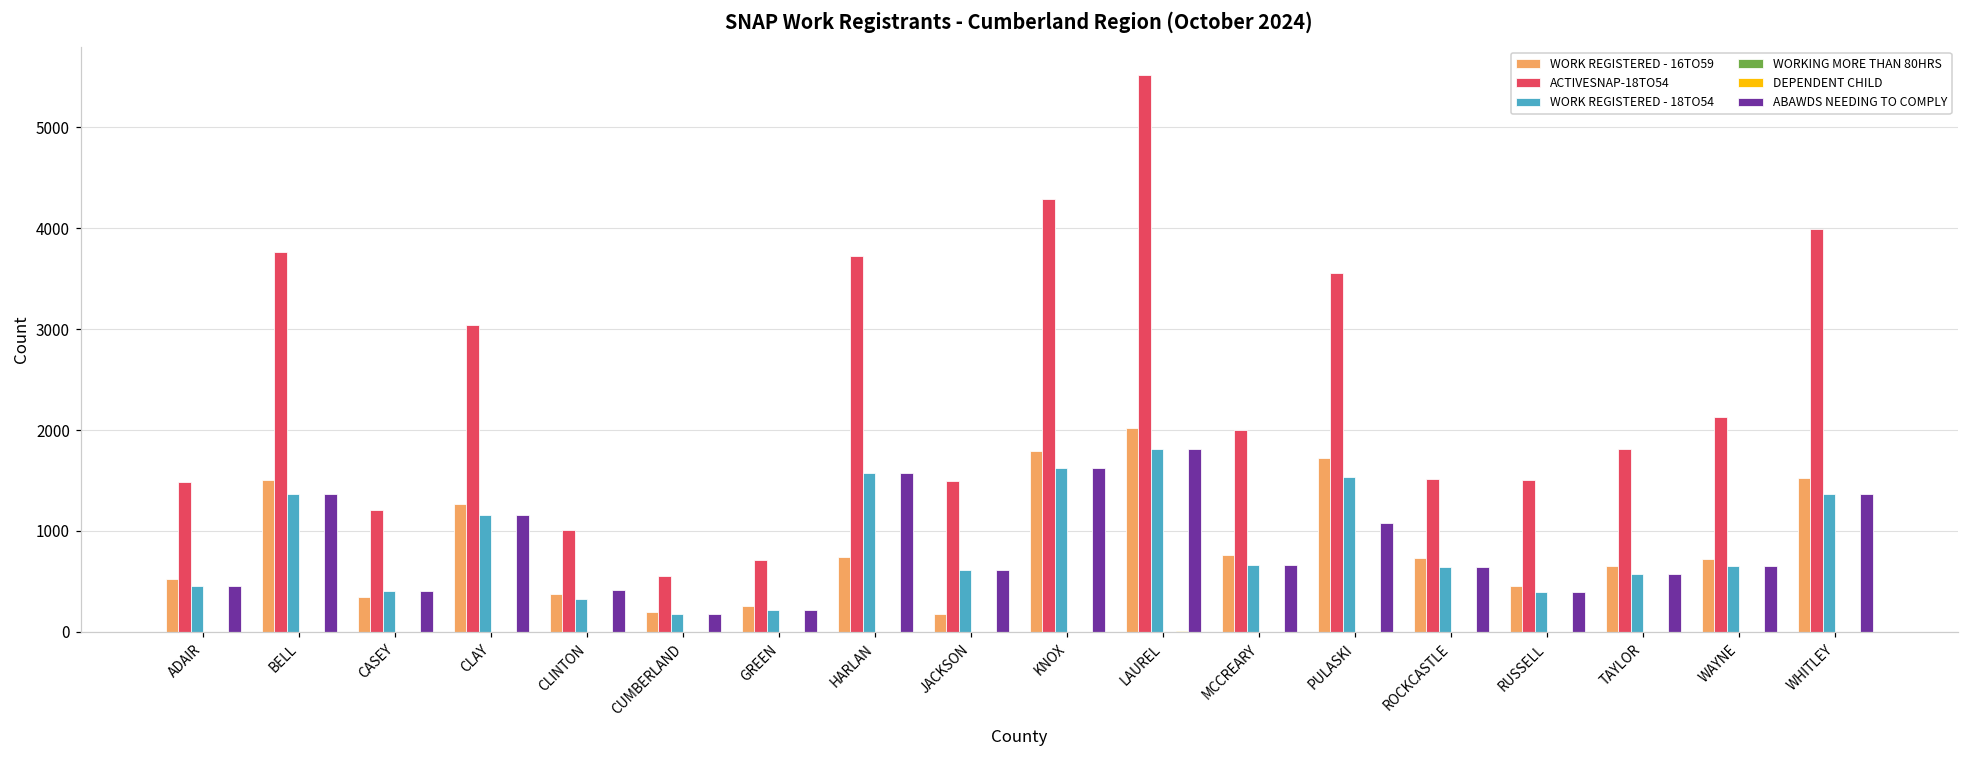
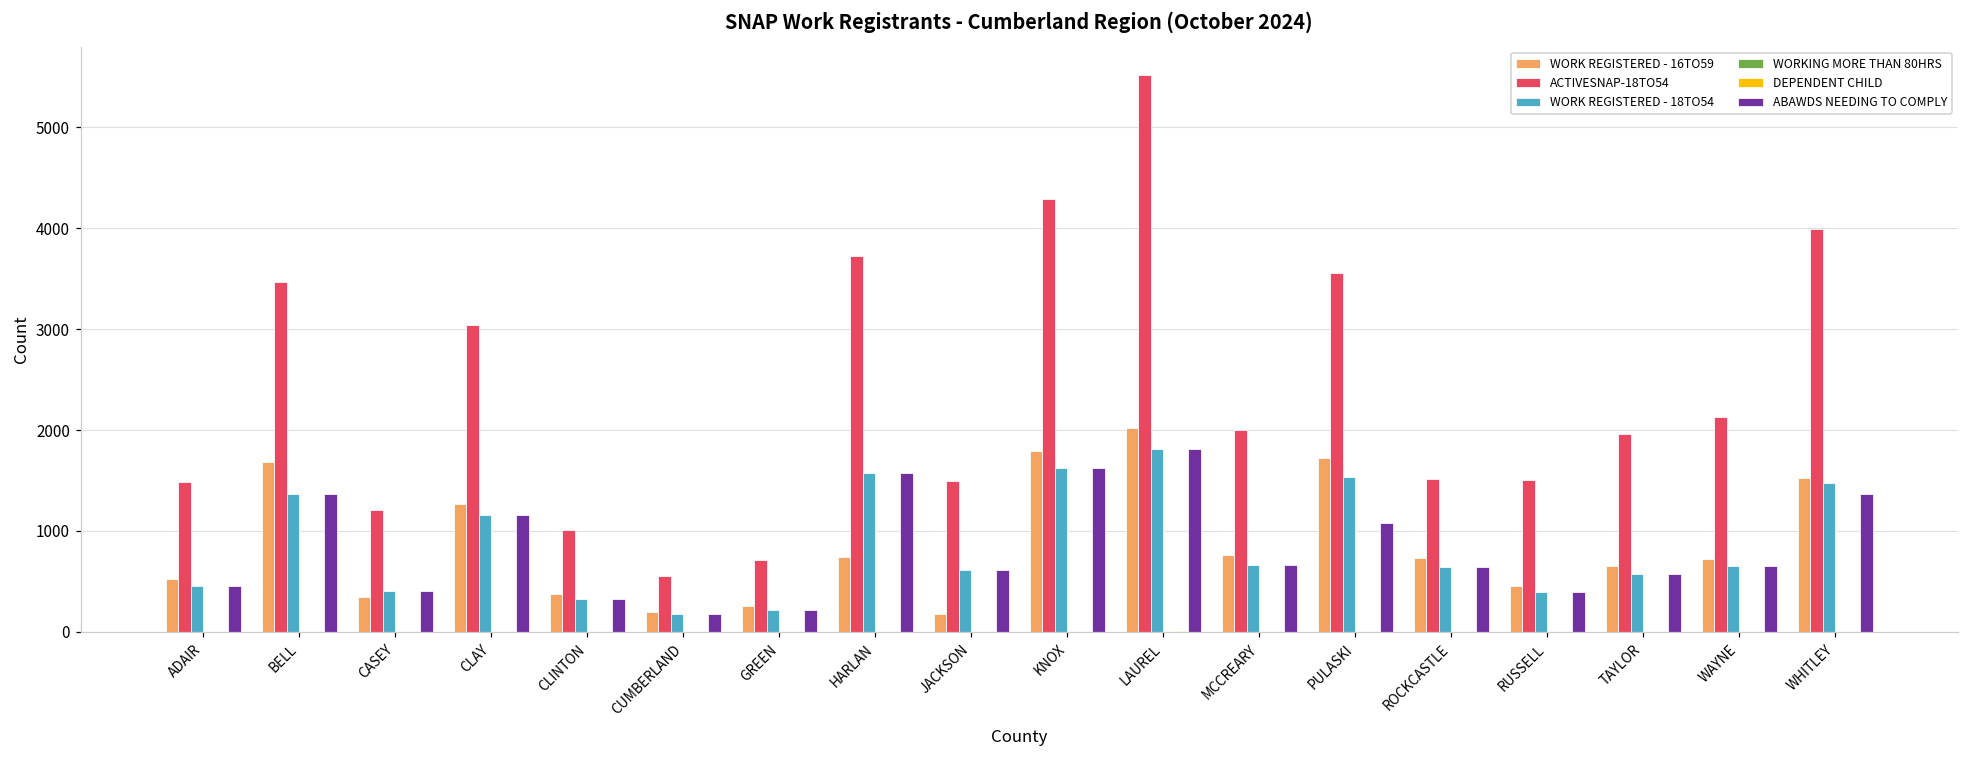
  {
    "WORK REGISTERED - 16TO59": {
      "ADAIR": 500,
-     "BELL": 1500,
+     "BELL": 1700,
      "CASEY": 300,
      "CLAY": 1300,
      "CLINTON": 400,
      "CUMBERLAND": 200,
      "GREEN": 300,
      "HARLAN": 700,
      "JACKSON": 200,
      "KNOX": 1800,
      "LAUREL": 2000,
      "MCCREARY": 800,
      "PULASKI": 1700,
      "ROCKCASTLE": 700,
      "RUSSELL": 500,
      "TAYLOR": 700,
      "WAYNE": 700,
      "WHITLEY": 1500
    },
    "ACTIVESNAP-18TO54": {
      "ADAIR": 1500,
-     "BELL": 3800,
+     "BELL": 3500,
      "CASEY": 1200,
      "CLAY": 3000,
      "CLINTON": 1000,
      "CUMBERLAND": 600,
      "GREEN": 700,
      "HARLAN": 3700,
      "JACKSON": 1500,
      "KNOX": 4300,
      "LAUREL": 5500,
      "MCCREARY": 2000,
      "PULASKI": 3600,
      "ROCKCASTLE": 1500,
      "RUSSELL": 1500,
-     "TAYLOR": 1800,
+     "TAYLOR": 2000,
      "WAYNE": 2100,
      "WHITLEY": 4000
    },
    "WORK REGISTERED - 18TO54": {
      "ADAIR": 500,
      "BELL": 1400,
      "CASEY": 400,
      "CLAY": 1200,
      "CLINTON": 300,
      "CUMBERLAND": 200,
      "GREEN": 200,
      "HARLAN": 1600,
      "JACKSON": 600,
      "KNOX": 1600,
      "LAUREL": 1800,
      "MCCREARY": 700,
      "PULASKI": 1500,
      "ROCKCASTLE": 600,
      "RUSSELL": 400,
      "TAYLOR": 600,
      "WAYNE": 700,
-     "WHITLEY": 1400
+     "WHITLEY": 1500
    },
    "WORKING MORE THAN 80HRS": {
      "ADAIR": 0,
      "BELL": 0,
      "CASEY": 0,
      "CLAY": 0,
      "CLINTON": 0,
      "CUMBERLAND": 0,
      "GREEN": 0,
      "HARLAN": 0,
      "JACKSON": 0,
      "LAUREL": 0,
      "PULASKI": 0,
      "ROCKCASTLE": 0,
      "TAYLOR": 0,
      "WAYNE": 0
    },
    "DEPENDENT CHILD": {
      "BELL": 0,
      "CLINTON": 0,
      "CUMBERLAND": 0,
      "HARLAN": 0,
      "JACKSON": 0,
      "MCCREARY": 0,
      "ROCKCASTLE": 0,
      "TAYLOR": 0,
      "WAYNE": 0
    },
    "ABAWDS NEEDING TO COMPLY": {
      "ADAIR": 500,
      "BELL": 1400,
      "CASEY": 400,
      "CLAY": 1200,
-     "CLINTON": 400,
+     "CLINTON": 300,
      "CUMBERLAND": 200,
      "GREEN": 200,
      "HARLAN": 1600,
      "JACKSON": 600,
      "KNOX": 1600,
      "LAUREL": 1800,
      "MCCREARY": 700,
      "PULASKI": 1100,
      "ROCKCASTLE": 600,
      "RUSSELL": 400,
      "TAYLOR": 600,
      "WAYNE": 700,
      "WHITLEY": 1400
    }
  }
